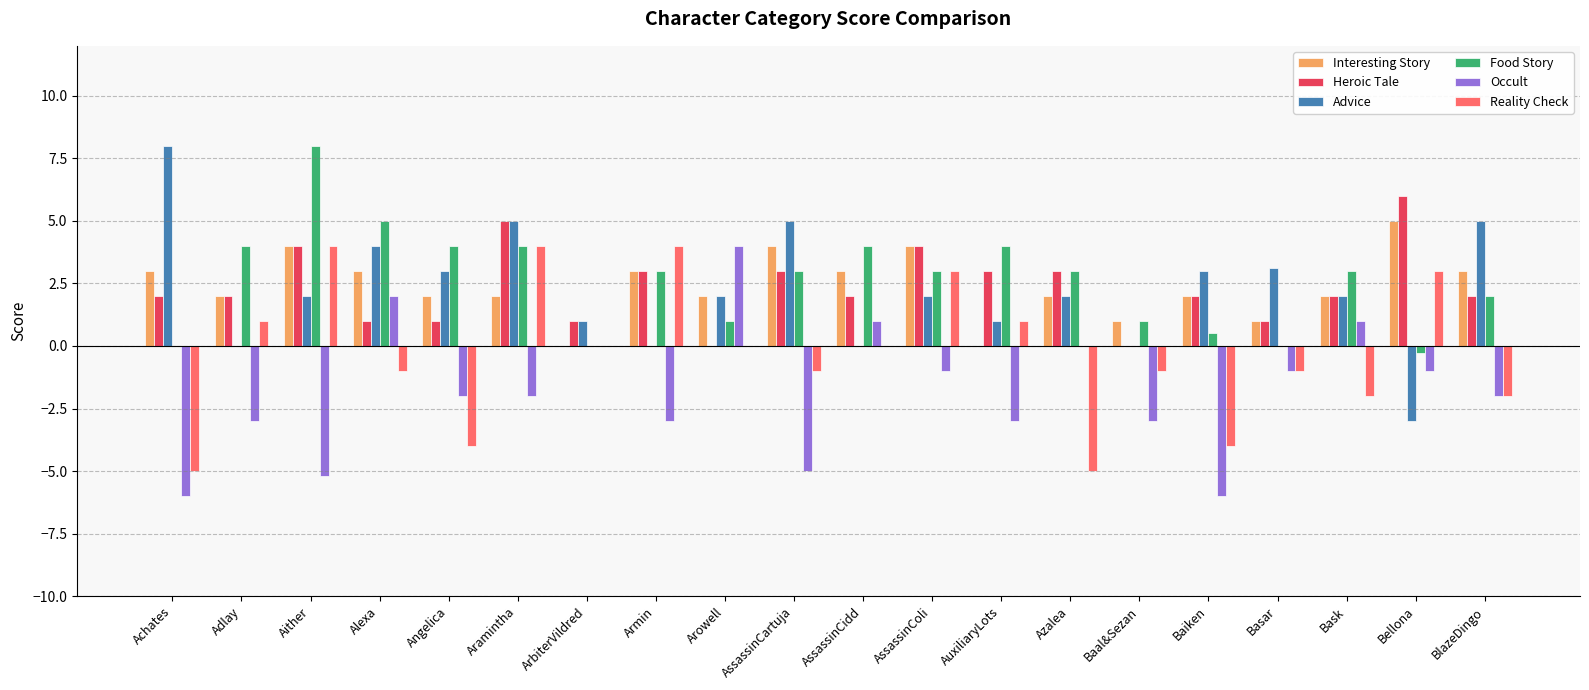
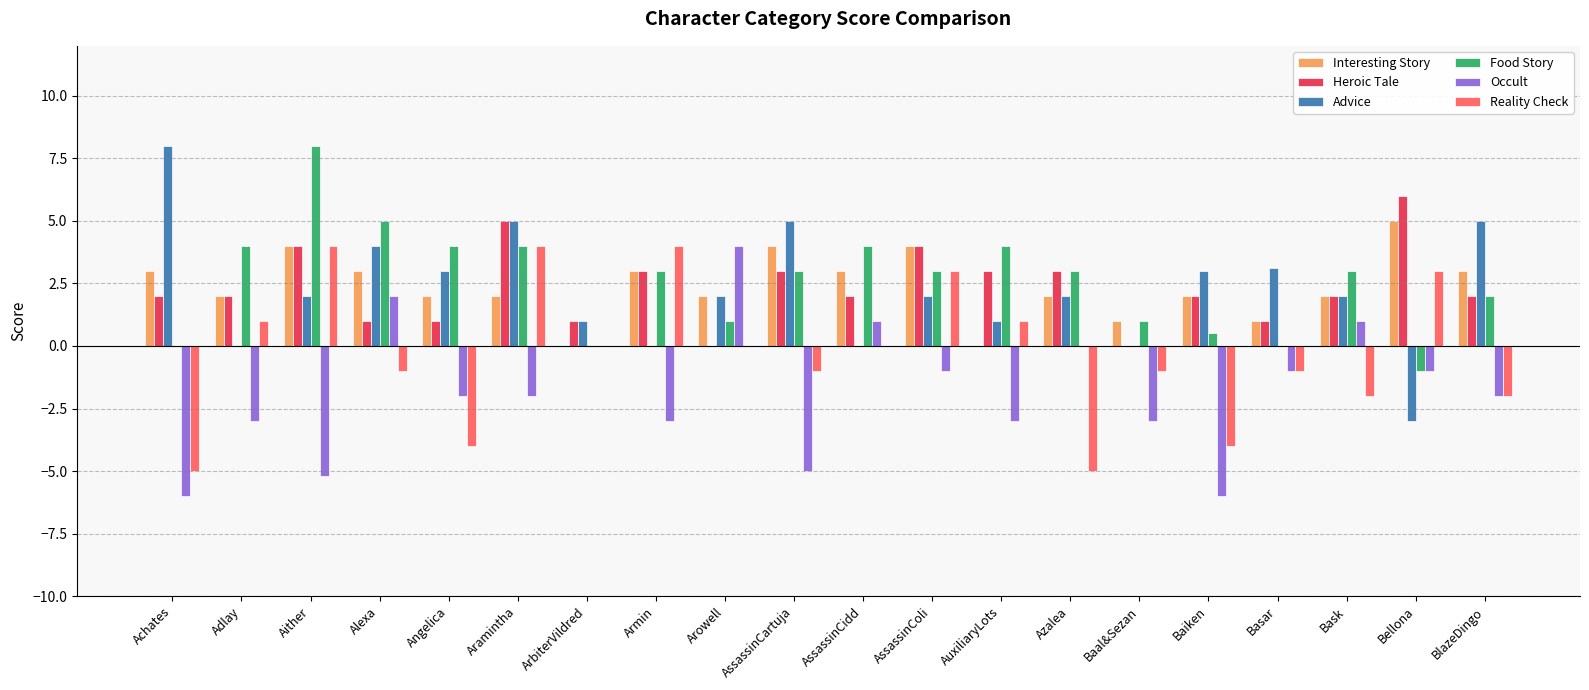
  {
    "Advice": {
      "Achates": 8.0,
      "Adlay": 0.0,
      "Aither": 2.0,
      "Alexa": 4.0,
      "Angelica": 3.0,
      "Aramintha": 5.0,
      "ArbiterVildred": 1.0,
      "Armin": 0.0,
      "Arowell": 2.0,
      "AssassinCartuja": 5.0,
      "AssassinCidd": 0.0,
      "AssassinColi": 2.0,
      "AuxiliaryLots": 1.0,
      "Azalea": 2.0,
      "Baal&Sezan": 0.0,
      "Baiken": 3.0,
      "Basar": 3.1,
      "Bask": 2.0,
      "Bellona": -3.0,
      "BlazeDingo": 5.0
    },
    "Food Story": {
      "Achates": 0.0,
      "Adlay": 4.0,
      "Aither": 8.0,
      "Alexa": 5.0,
      "Angelica": 4.0,
      "Aramintha": 4.0,
      "ArbiterVildred": 0.0,
      "Armin": 3.0,
      "Arowell": 1.0,
      "AssassinCartuja": 3.0,
      "AssassinCidd": 4.0,
      "AssassinColi": 3.0,
      "AuxiliaryLots": 4.0,
      "Azalea": 3.0,
      "Baal&Sezan": 1.0,
      "Baiken": 0.5,
      "Basar": 0.0,
      "Bask": 3.0,
-     "Bellona": -0.3,
+     "Bellona": -1.0,
      "BlazeDingo": 2.0
    },
    "Occult": {
      "Achates": -6.0,
      "Adlay": -3.0,
      "Aither": -5.2,
      "Alexa": 2.0,
      "Angelica": -2.0,
      "Aramintha": -2.0,
      "ArbiterVildred": 0.0,
      "Armin": -3.0,
      "Arowell": 4.0,
      "AssassinCartuja": -5.0,
      "AssassinCidd": 1.0,
      "AssassinColi": -1.0,
      "AuxiliaryLots": -3.0,
      "Azalea": 0.0,
      "Baal&Sezan": -3.0,
      "Baiken": -6.0,
      "Basar": -1.0,
      "Bask": 1.0,
      "Bellona": -1.0,
      "BlazeDingo": -2.0
    }
  }
